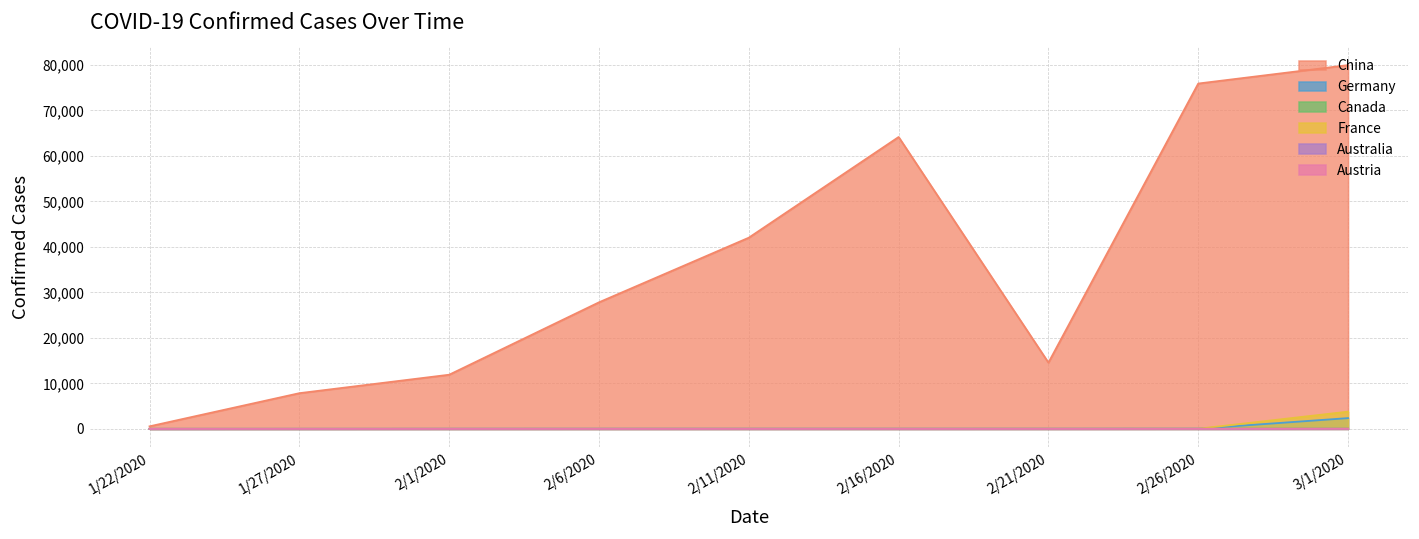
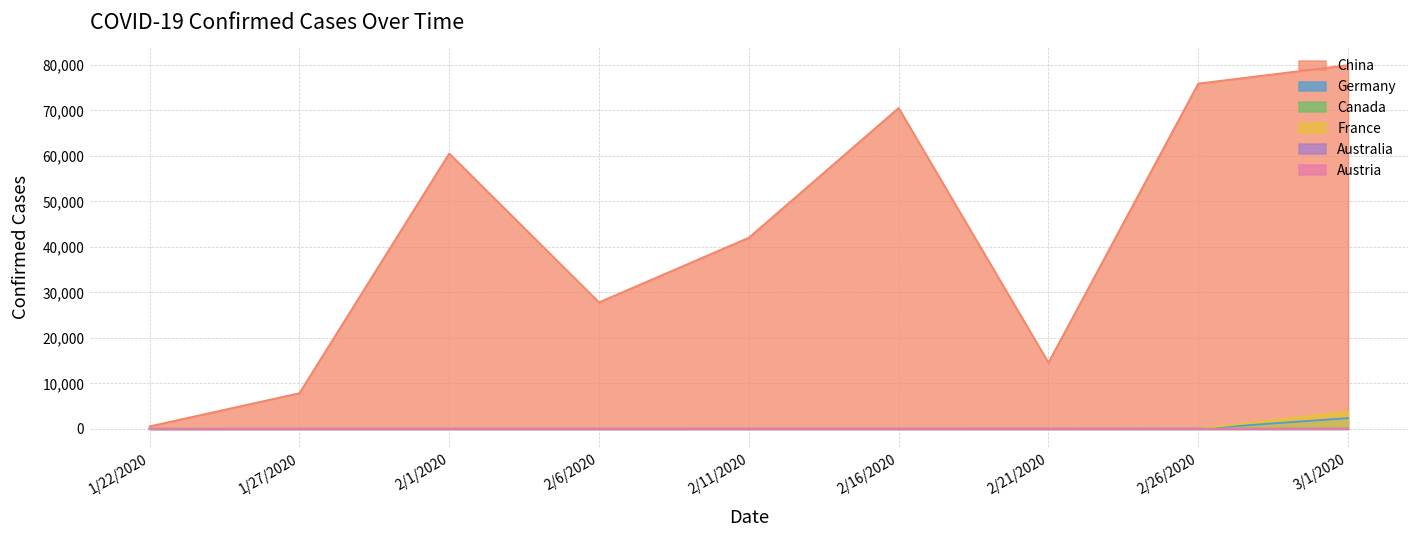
  {
    "China": {
      "1/27/2020": "8,000",
-     "2/1/2020": "12,000",
+     "2/1/2020": "61,000",
      "2/6/2020": "28,000",
      "2/11/2020": "42,000",
-     "2/16/2020": "64,000",
+     "2/16/2020": "71,000",
      "2/21/2020": "15,000",
      "2/26/2020": "76,000",
      "3/1/2020": "80,000"
    },
    "Germany": {
      "3/1/2020": "2,000"
    },
    "Austria": {
      "3/1/2020": "0"
    },
    "France": {
      "3/1/2020": "4,000"
    }
  }
